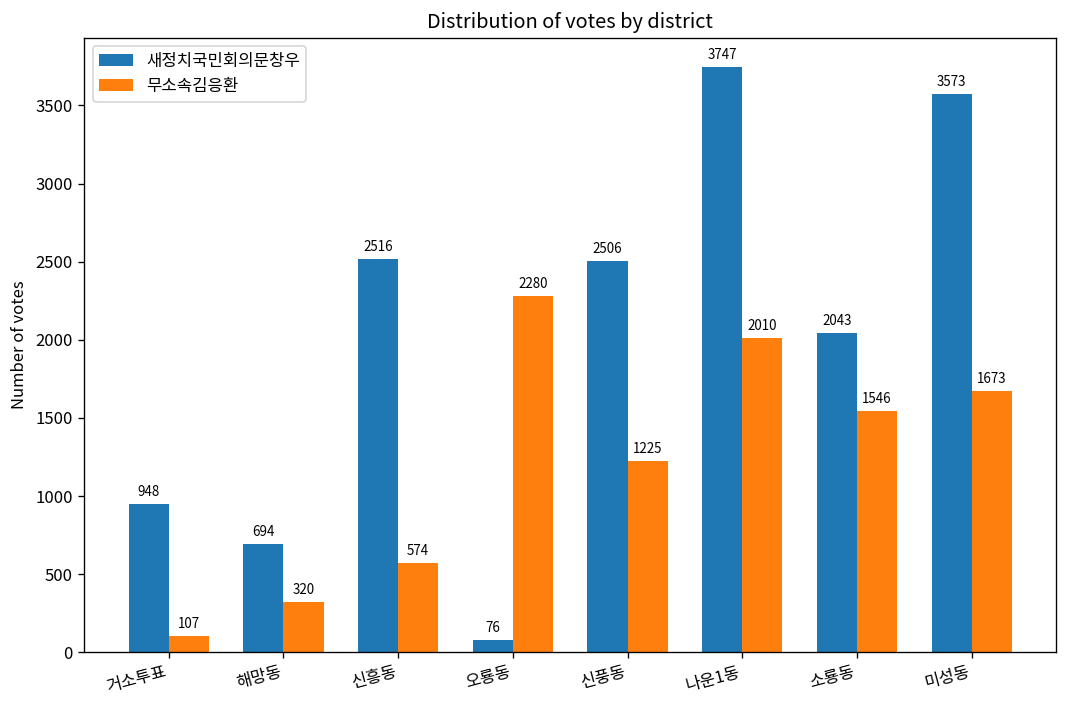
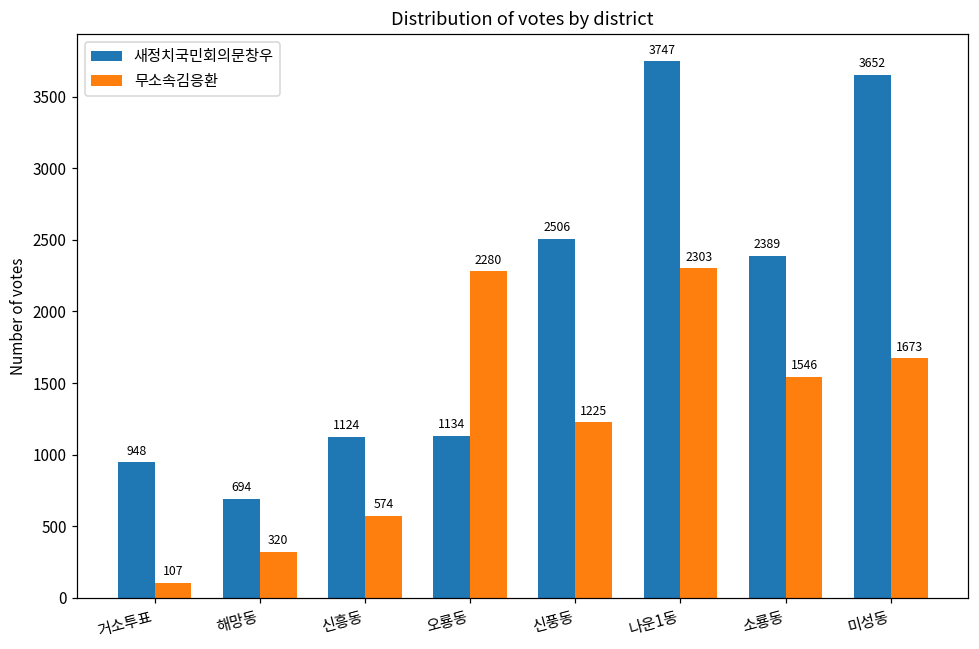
  {
    "새정치국민회의문창우": {
      "거소투표": 948,
      "해망동": 694,
-     "신흥동": 2516,
-     "오룡동": 76,
+     "신흥동": 1124,
+     "오룡동": 1134,
      "신풍동": 2506,
      "나운1동": 3747,
-     "소룡동": 2043,
-     "미성동": 3573
+     "소룡동": 2389,
+     "미성동": 3652
    },
    "무소속김응환": {
      "거소투표": 107,
      "해망동": 320,
      "신흥동": 574,
      "오룡동": 2280,
      "신풍동": 1225,
-     "나운1동": 2010,
+     "나운1동": 2303,
      "소룡동": 1546,
      "미성동": 1673
    }
  }
